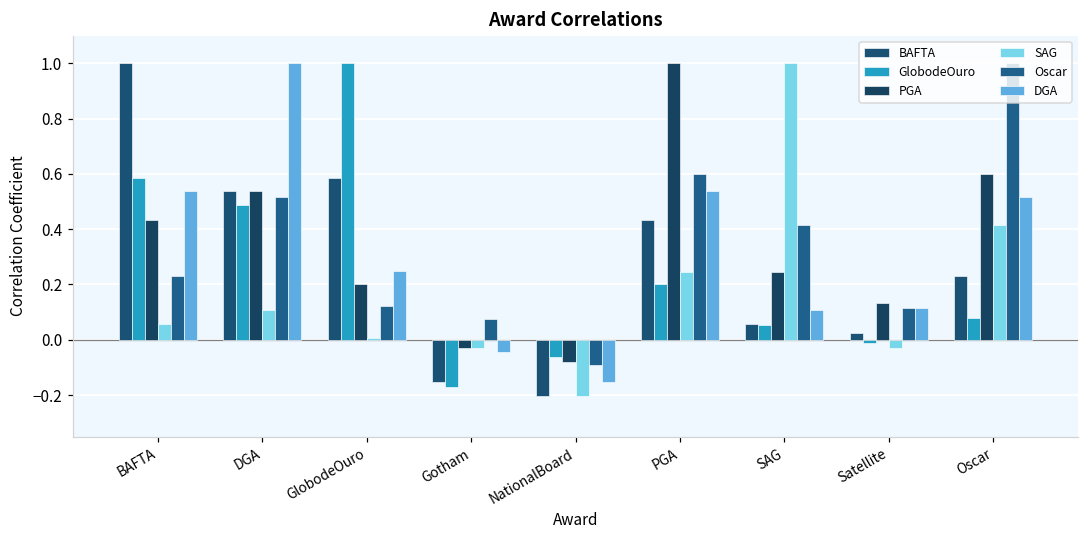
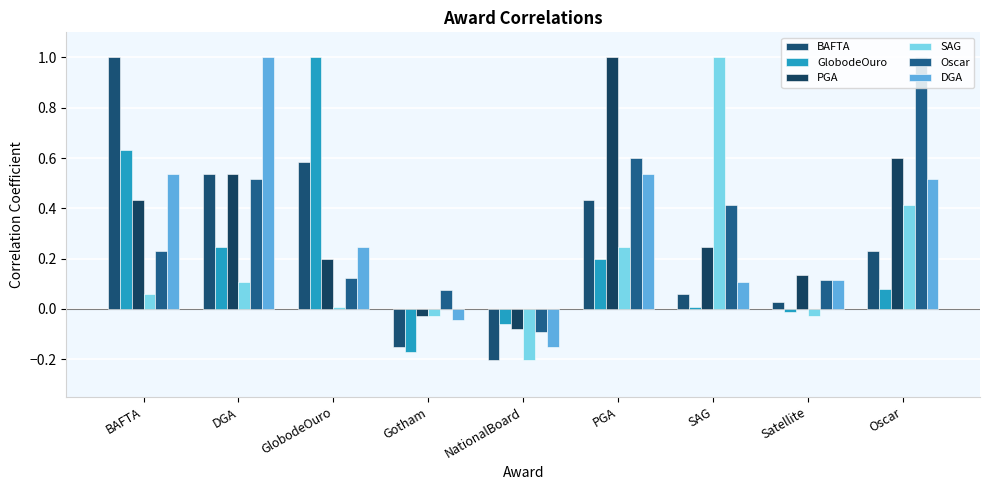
  {
    "GlobodeOuro": {
-     "BAFTA": 0.58,
-     "DGA": 0.49,
+     "BAFTA": 0.63,
+     "DGA": 0.25,
      "GlobodeOuro": 1.00,
      "Gotham": -0.17,
      "NationalBoard": -0.06,
      "PGA": 0.20,
-     "SAG": 0.05,
+     "SAG": 0.01,
      "Satellite": -0.01,
      "Oscar": 0.08
    }
  }
